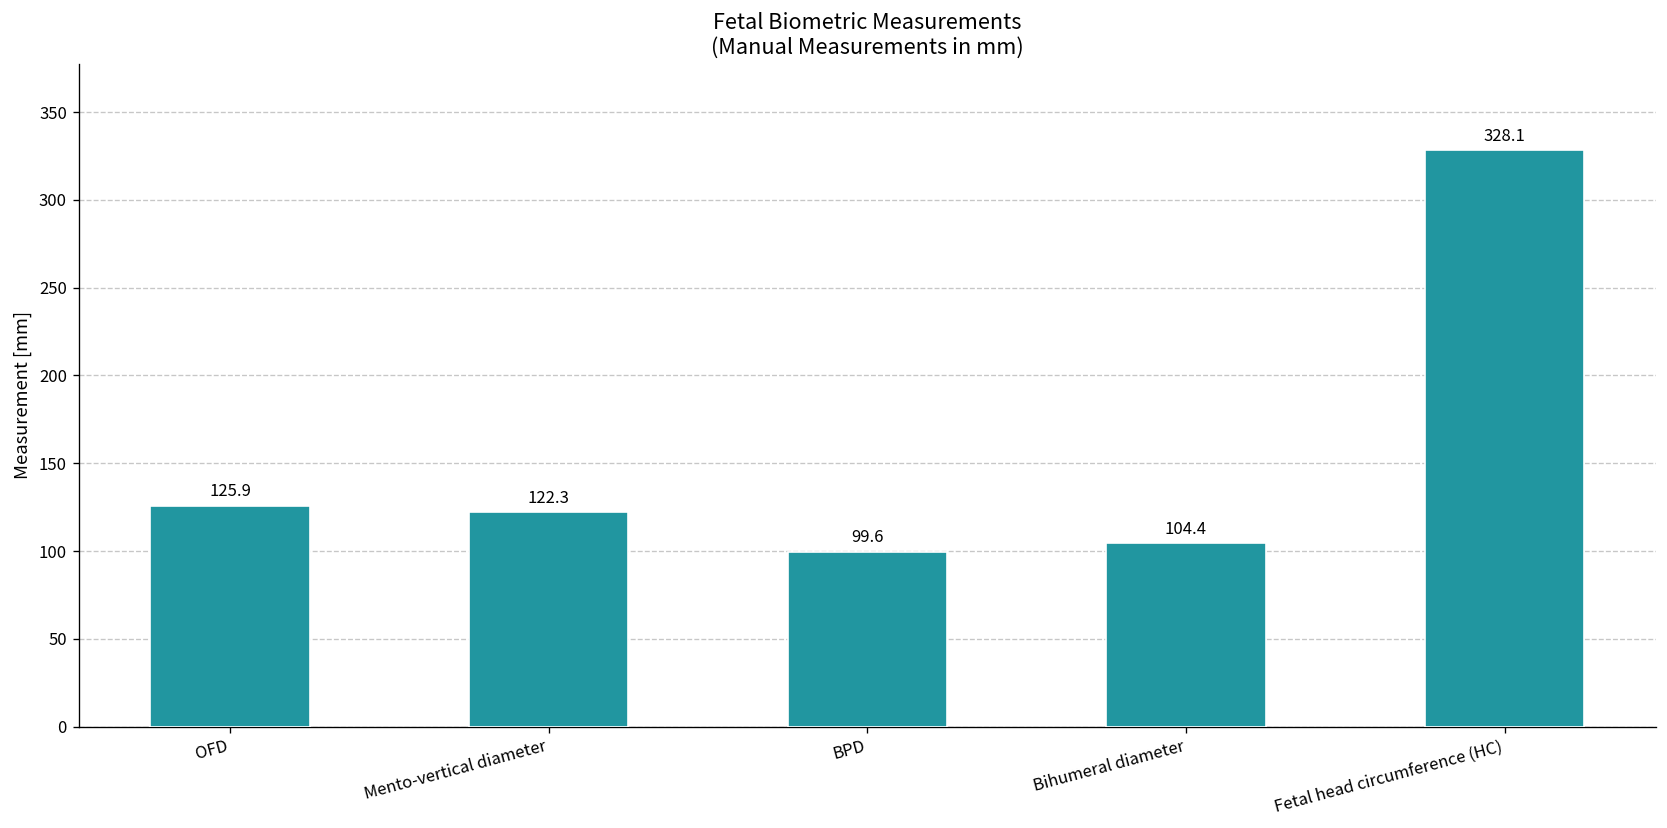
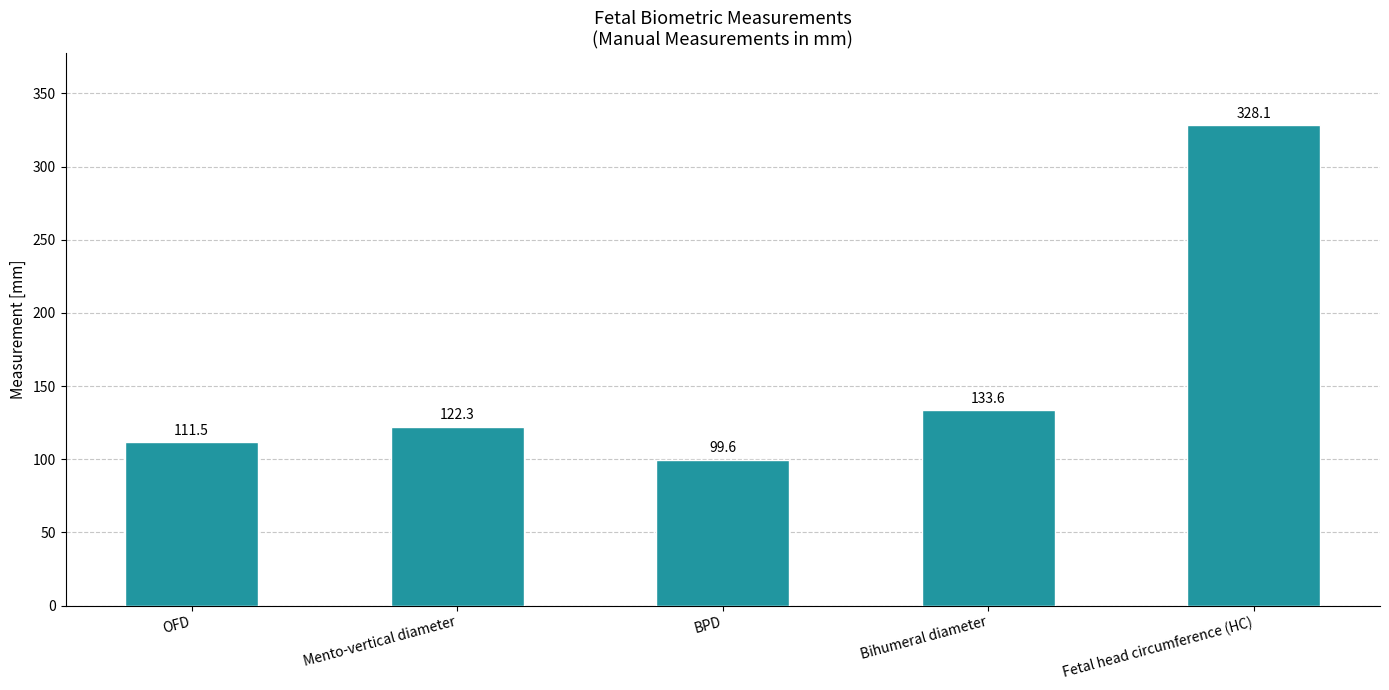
  {
-   "OFD": 125.9,
+   "OFD": 111.5,
    "Mento-vertical diameter": 122.3,
    "BPD": 99.6,
-   "Bihumeral diameter": 104.4,
+   "Bihumeral diameter": 133.6,
    "Fetal head circumference (HC)": 328.1
  }
